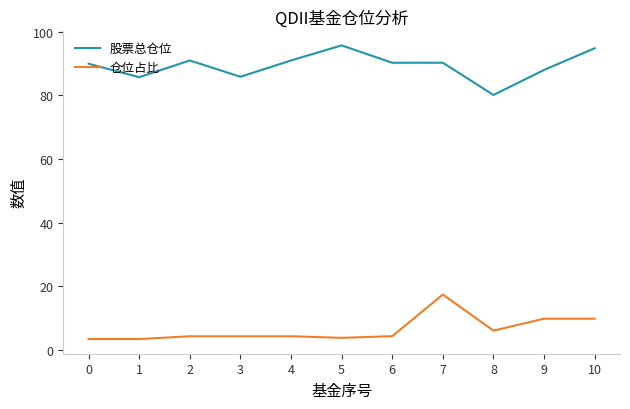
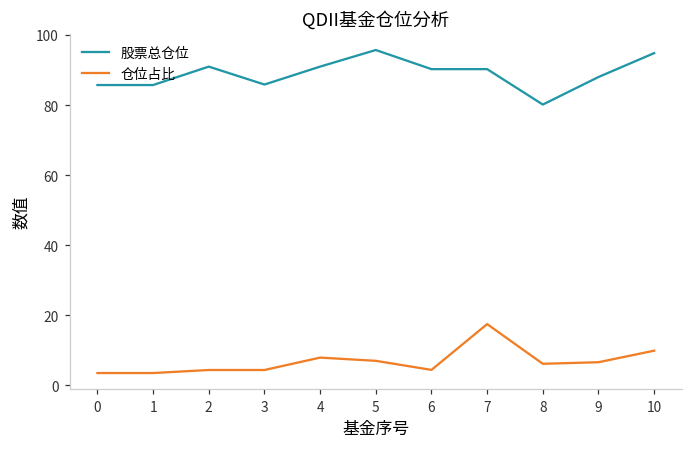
  {
    "股票总仓位": {
-     "0": 90,
+     "0": 86,
      "1": 86,
      "2": 91,
      "3": 86,
      "4": 91,
      "5": 96,
      "6": 90,
      "7": 90,
      "8": 80,
      "9": 88,
      "10": 95
    },
    "仓位占比": {
      "0": 3,
      "1": 3,
      "2": 4,
      "3": 4,
-     "4": 4,
-     "5": 4,
+     "4": 8,
+     "5": 7,
      "6": 4,
      "7": 17,
      "8": 6,
-     "9": 10,
+     "9": 7,
      "10": 10
    }
  }
